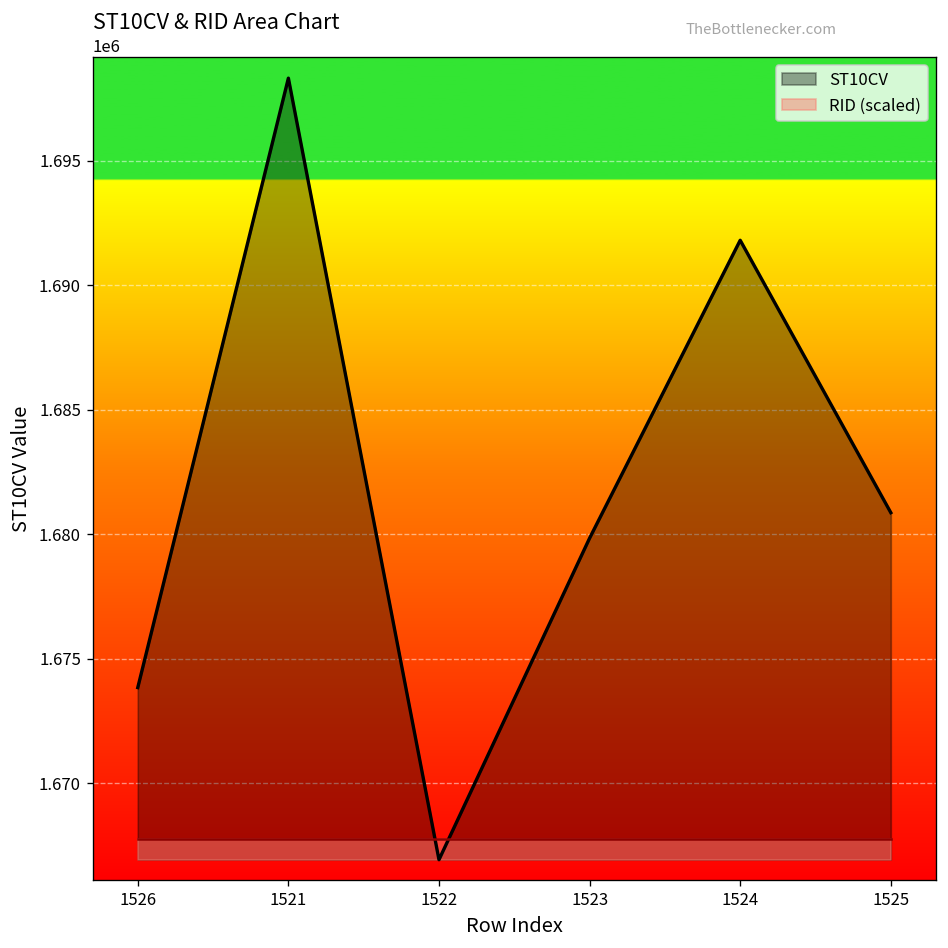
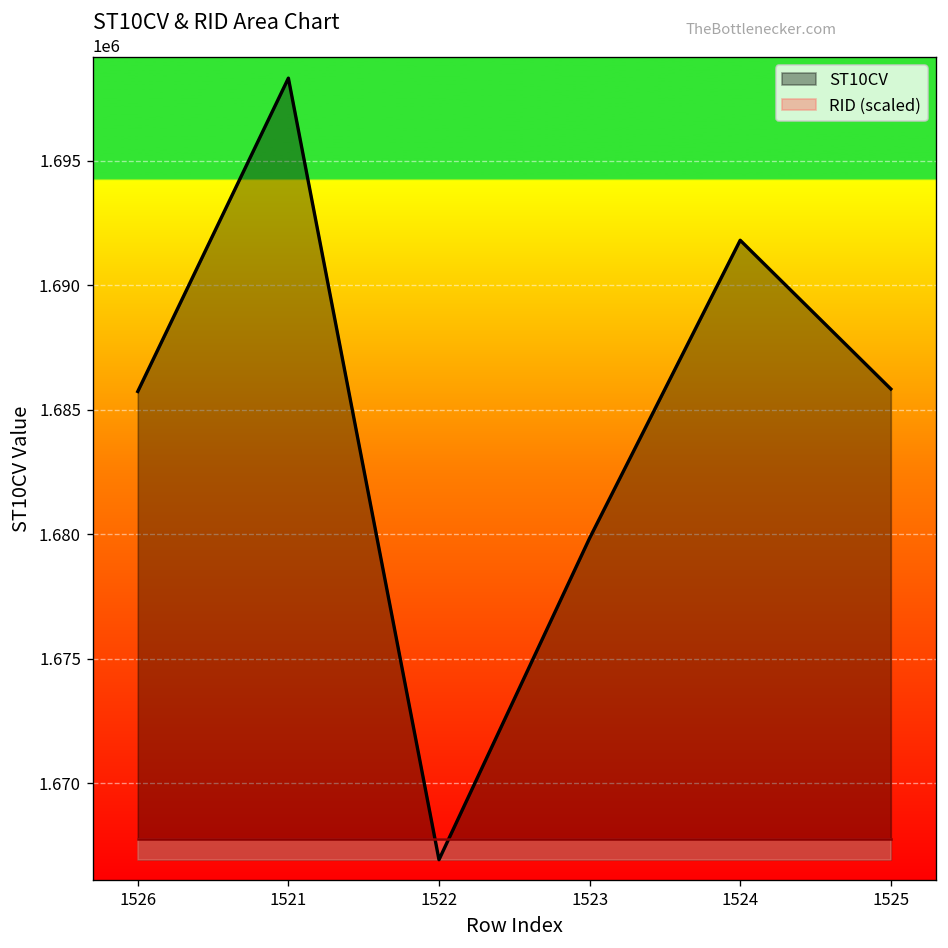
  {
    "ST10CV": {
-     "1526": 1673900,
+     "1526": 1685700,
      "1521": 1698300,
      "1522": 1666900,
      "1523": 1679900,
      "1524": 1691800,
-     "1525": 1680900
+     "1525": 1685800
    },
    "RID (scaled)": {
      "1526": 1667800,
      "1521": 1667800,
      "1522": 1667800,
      "1523": 1667800,
      "1524": 1667800,
      "1525": 1667800
    }
  }
